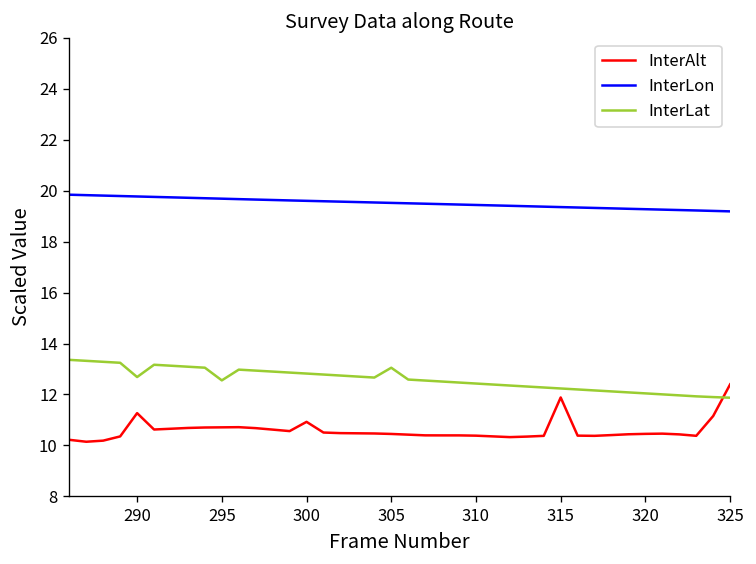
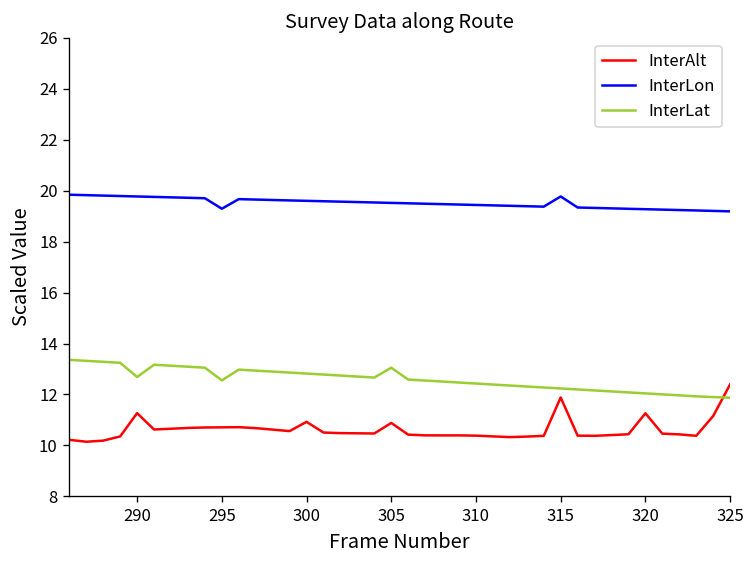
  {
    "InterAlt": {
      "290": 11.3,
      "295": 10.7,
      "300": 10.9,
-     "305": 10.5,
+     "305": 10.9,
      "310": 10.4,
      "315": 11.9,
-     "320": 10.5,
+     "320": 11.3,
      "325": 12.4
    },
    "InterLon": {
      "290": 19.8,
-     "295": 19.7,
+     "295": 19.3,
      "300": 19.6,
      "305": 19.5,
      "310": 19.4,
-     "315": 19.4,
+     "315": 19.8,
      "320": 19.3,
      "325": 19.2
    },
    "InterLat": {
      "290": 12.7,
      "295": 12.6,
      "300": 12.8,
      "305": 13.0,
      "310": 12.4,
      "315": 12.2,
      "320": 12.0,
      "325": 11.9
    }
  }
